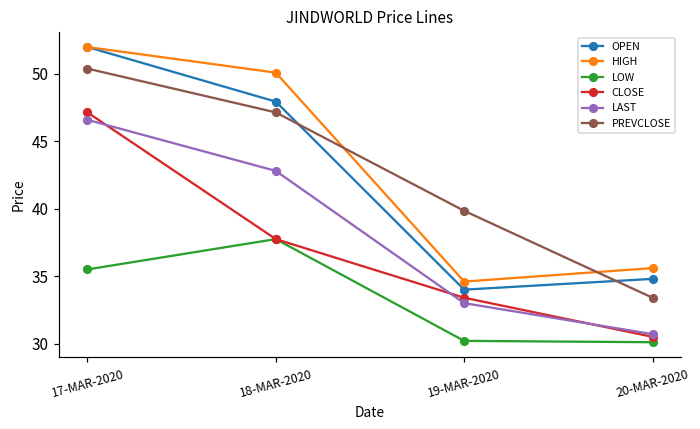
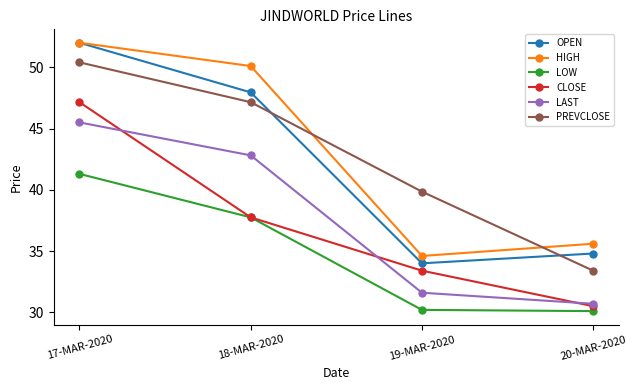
  {
    "OPEN": {
      "18-MAR-2020": 48.0,
      "19-MAR-2020": 34.0,
      "20-MAR-2020": 34.8
    },
    "HIGH": {
      "18-MAR-2020": 50.1,
      "19-MAR-2020": 34.6,
      "20-MAR-2020": 35.6
    },
    "LOW": {
-     "17-MAR-2020": 35.5,
+     "17-MAR-2020": 41.3,
      "19-MAR-2020": 30.2,
      "20-MAR-2020": 30.1
    },
    "CLOSE": {
      "17-MAR-2020": 47.2,
      "19-MAR-2020": 33.4
    },
    "LAST": {
-     "17-MAR-2020": 46.6,
+     "17-MAR-2020": 45.5,
      "18-MAR-2020": 42.8,
-     "19-MAR-2020": 33.0
+     "19-MAR-2020": 31.6
    },
    "PREVCLOSE": {
      "17-MAR-2020": 50.4,
      "18-MAR-2020": 47.2,
      "19-MAR-2020": 39.9,
      "20-MAR-2020": 33.4
    }
  }
